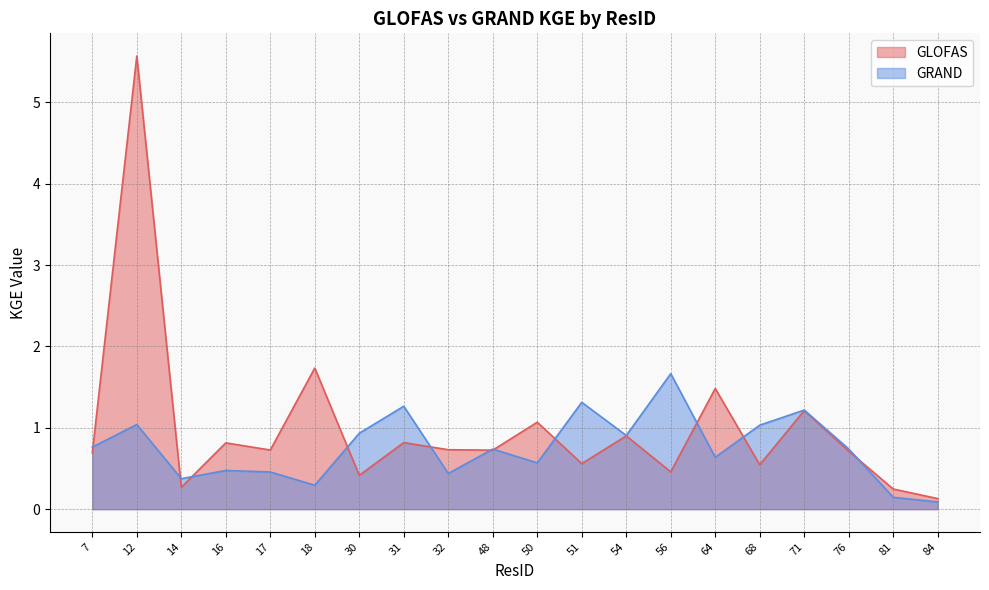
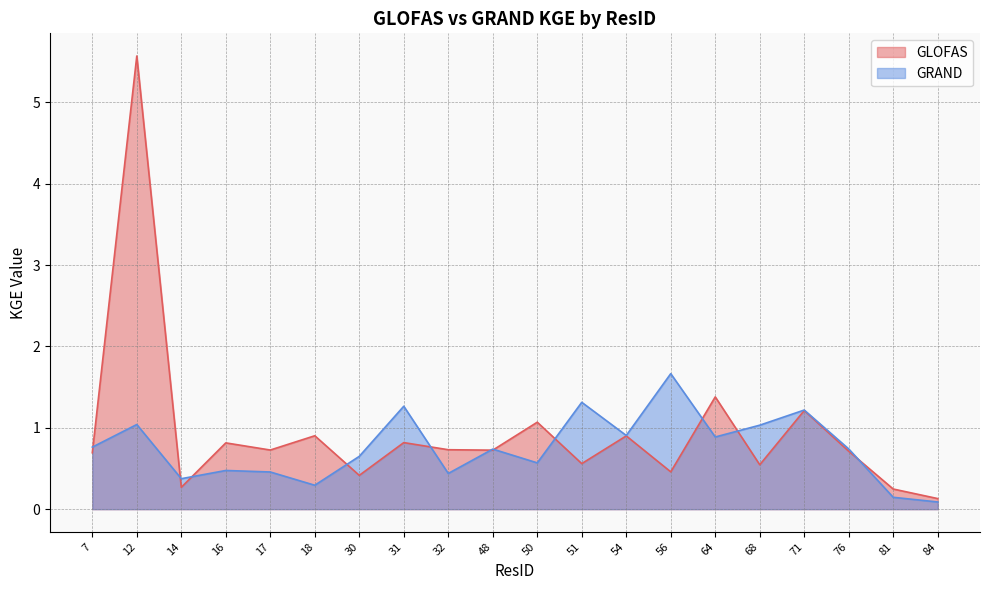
  {
    "GLOFAS": {
      "7": 0.7,
      "12": 5.6,
      "14": 0.3,
      "16": 0.8,
      "17": 0.7,
-     "18": 1.7,
+     "18": 0.9,
      "30": 0.4,
      "31": 0.8,
      "32": 0.7,
      "50": 1.1,
      "51": 0.6,
      "56": 0.5,
-     "64": 1.5,
+     "64": 1.4,
      "68": 0.5,
      "81": 0.2,
      "84": 0.1
    },
    "GRAND": {
      "7": 0.8,
      "12": 1.0,
      "14": 0.4,
      "16": 0.5,
      "17": 0.5,
      "18": 0.3,
-     "30": 0.9,
+     "30": 0.6,
      "31": 1.3,
      "32": 0.4,
      "50": 0.6,
      "51": 1.3,
      "56": 1.7,
-     "64": 0.6,
+     "64": 0.9,
      "68": 1.0,
      "81": 0.1,
      "84": 0.1
    }
  }
